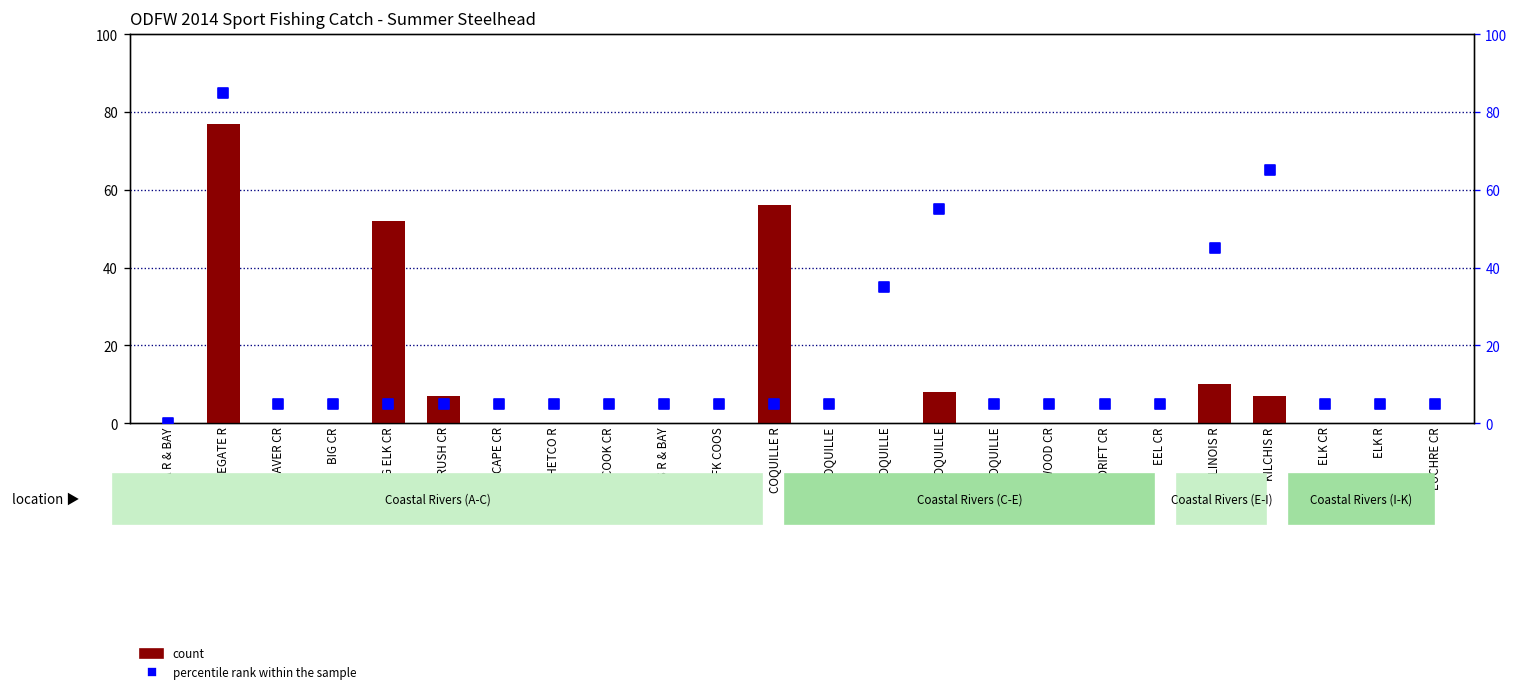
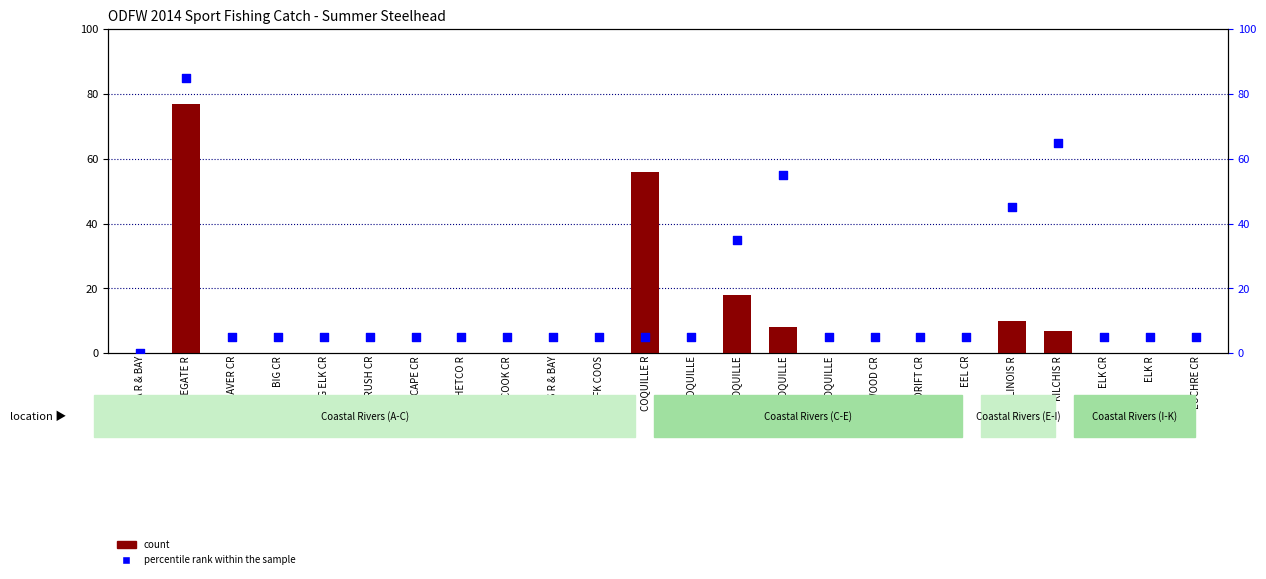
  {
    "count": {
      "ALSEA R & BAY": 0,
      "APPLEGATE R": 77,
      "BEAVER CR": 0,
      "BIG CR": 0,
-     "BIG ELK CR": 52,
-     "BRUSH CR": 7,
+     "BIG ELK CR": 0,
+     "BRUSH CR": 0,
      "CAPE CR": 0,
      "CHETCO R": 0,
      "COOK CR": 0,
      "COOS R & BAY": 0,
      "S FK COOS": 0,
      "COQUILLE R": 56,
      "N FK COQUILLE": 0,
-     "E FK COQUILLE": 0,
+     "E FK COQUILLE": 18,
      "S FK COQUILLE": 8,
      "MID FK COQUILLE": 0,
      "DEADWOOD CR": 0,
      "DRIFT CR": 0,
      "EEL CR": 0,
      "ILLINOIS R": 10,
      "KILCHIS R": 7,
      "ELK CR": 0,
      "ELK R": 0,
      "EUCHRE CR": 0
    }
  }
